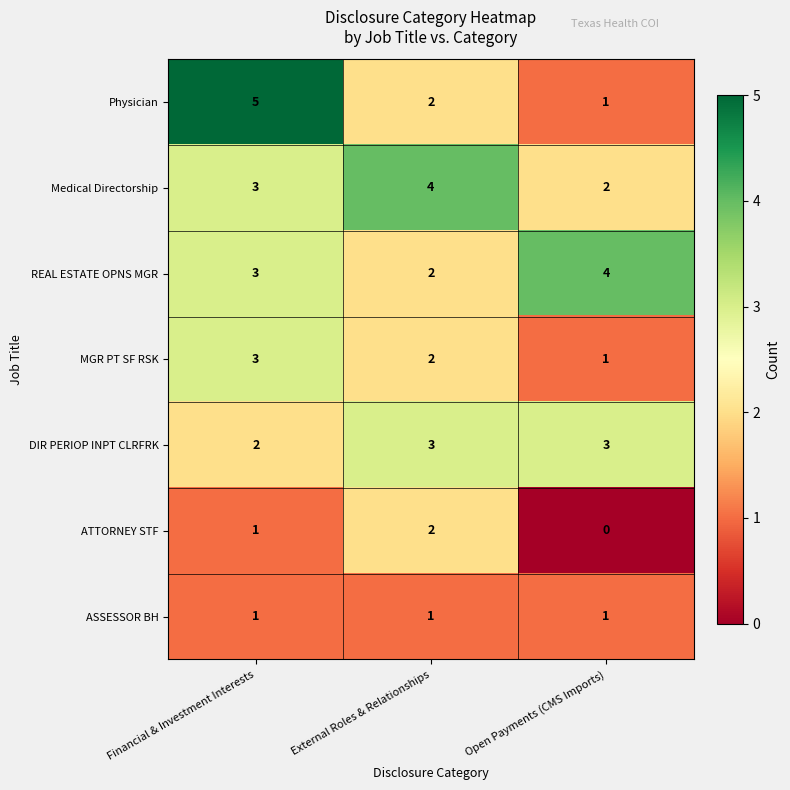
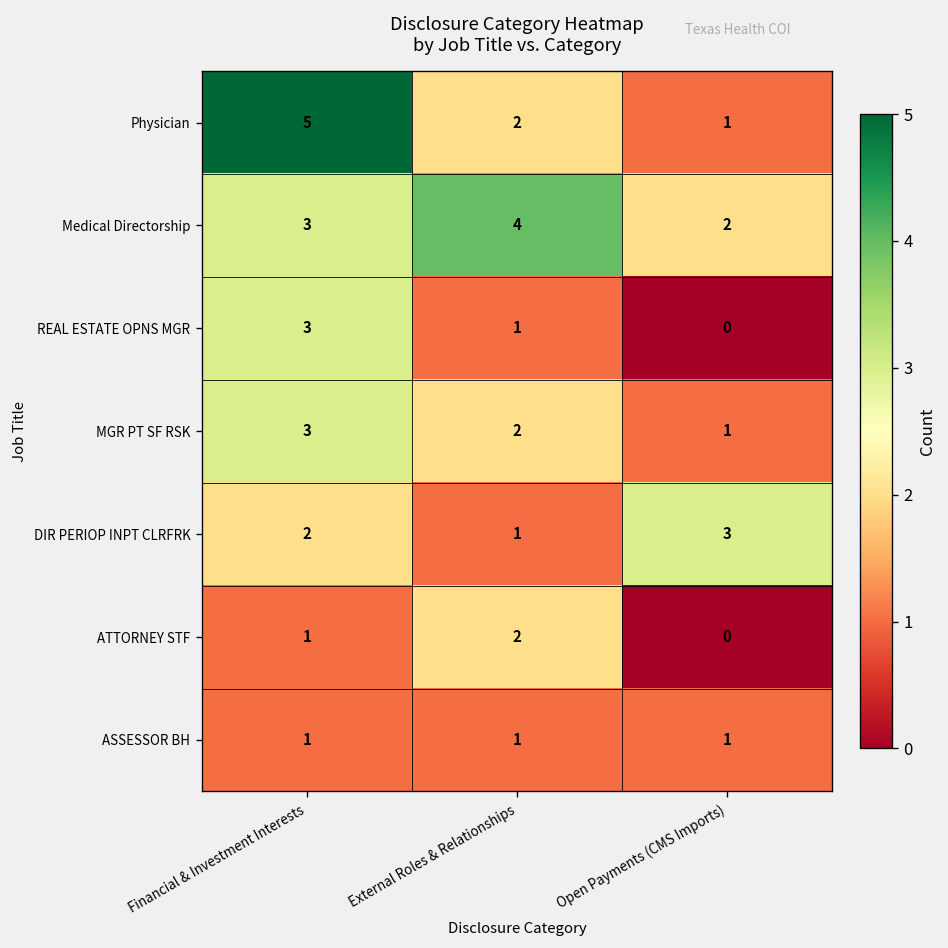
  {
    "Physician": {
      "Financial & Investment Interests": 5,
      "External Roles & Relationships": 2,
      "Open Payments (CMS Imports)": 1
    },
    "Medical Directorship": {
      "Financial & Investment Interests": 3,
      "External Roles & Relationships": 4,
      "Open Payments (CMS Imports)": 2
    },
    "REAL ESTATE OPNS MGR": {
      "Financial & Investment Interests": 3,
-     "External Roles & Relationships": 2,
-     "Open Payments (CMS Imports)": 4
+     "External Roles & Relationships": 1,
+     "Open Payments (CMS Imports)": 0
    },
    "MGR PT SF RSK": {
      "Financial & Investment Interests": 3,
      "External Roles & Relationships": 2,
      "Open Payments (CMS Imports)": 1
    },
    "DIR PERIOP INPT CLRFRK": {
      "Financial & Investment Interests": 2,
-     "External Roles & Relationships": 3,
+     "External Roles & Relationships": 1,
      "Open Payments (CMS Imports)": 3
    },
    "ATTORNEY STF": {
      "Financial & Investment Interests": 1,
      "External Roles & Relationships": 2,
      "Open Payments (CMS Imports)": 0
    },
    "ASSESSOR BH": {
      "Financial & Investment Interests": 1,
      "External Roles & Relationships": 1,
      "Open Payments (CMS Imports)": 1
    }
  }
